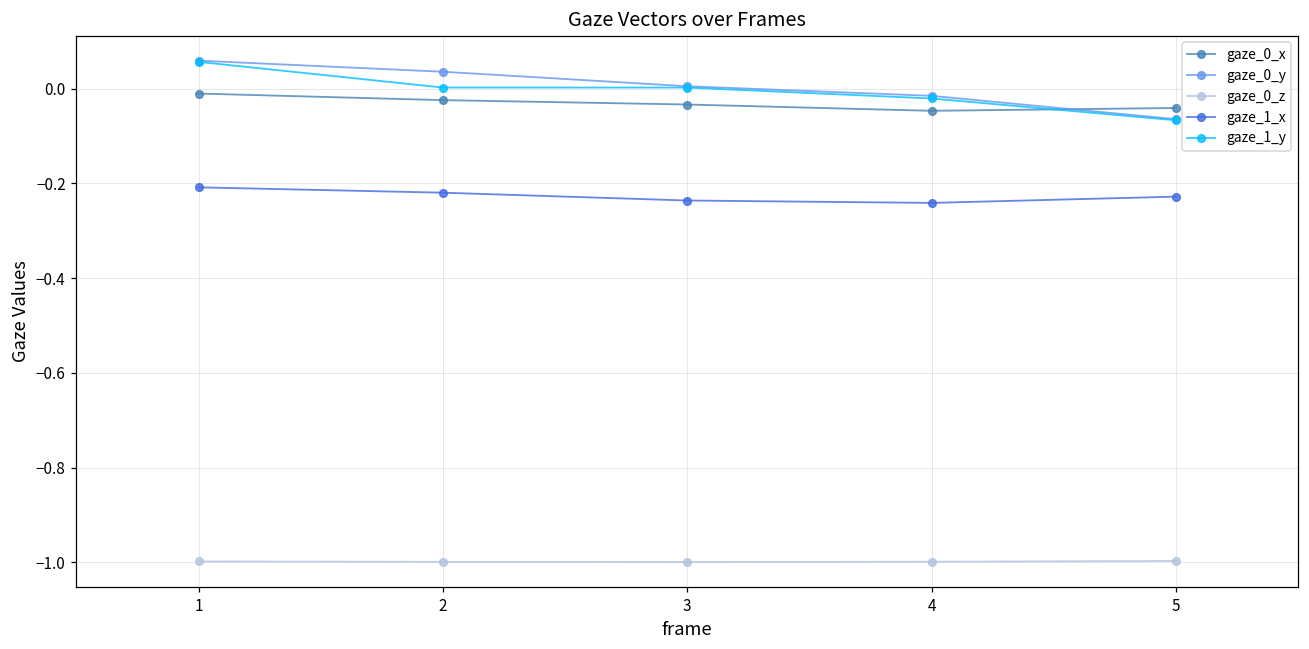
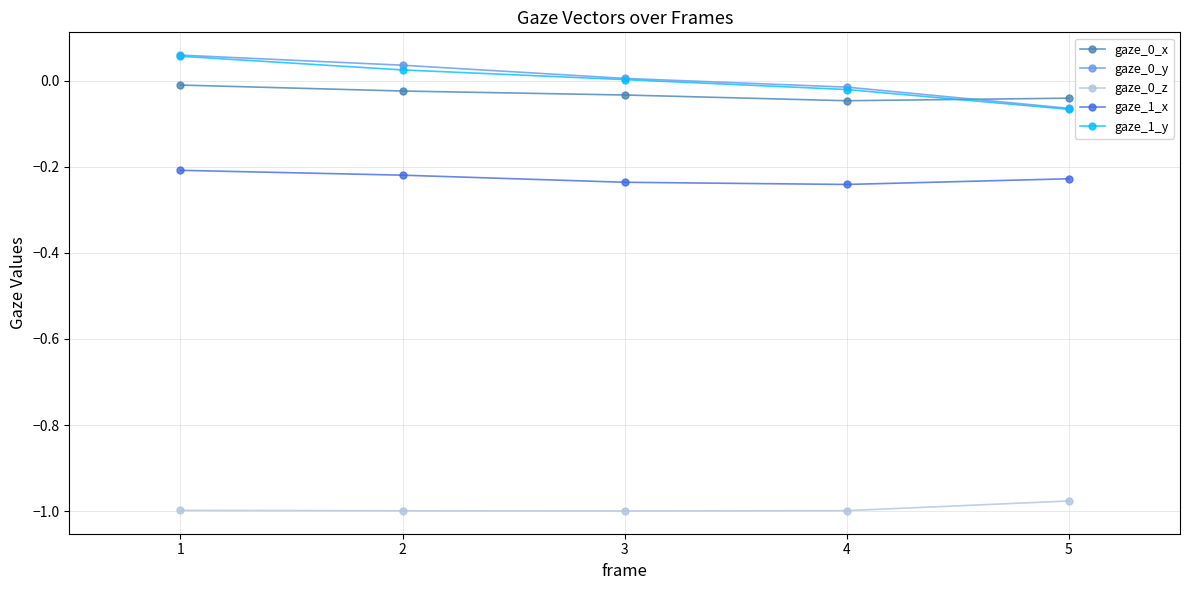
  {
    "gaze_0_z": {
      "1": -1.00,
      "2": -1.00,
      "3": -1.00,
      "4": -1.00,
-     "5": -1.00
+     "5": -0.98
    },
    "gaze_1_y": {
-     "2": 0.00
+     "2": 0.03
    }
  }
